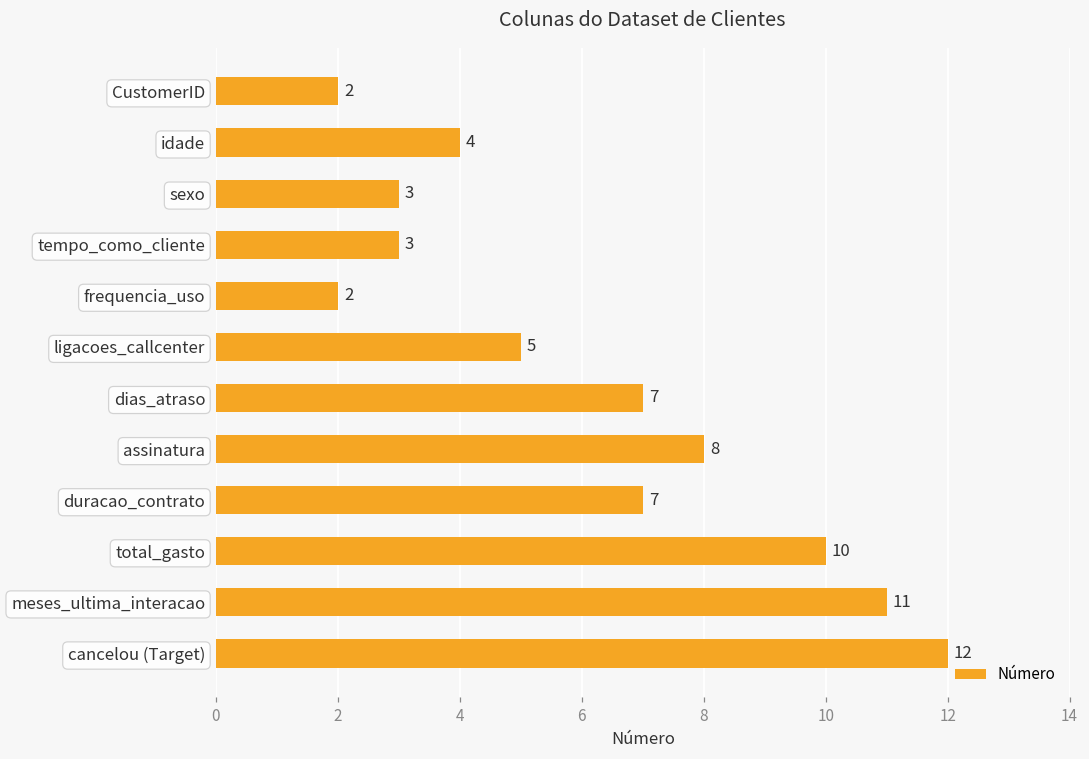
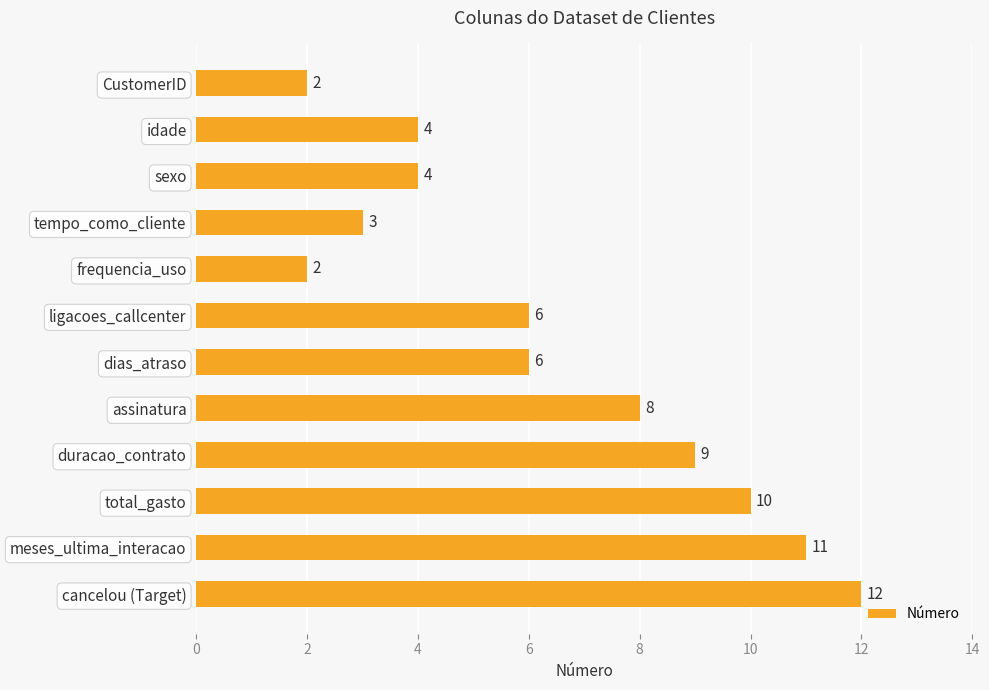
  {
    "CustomerID": 2,
    "idade": 4,
-   "sexo": 3,
+   "sexo": 4,
    "tempo_como_cliente": 3,
    "frequencia_uso": 2,
-   "ligacoes_callcenter": 5,
-   "dias_atraso": 7,
+   "ligacoes_callcenter": 6,
+   "dias_atraso": 6,
    "assinatura": 8,
-   "duracao_contrato": 7,
+   "duracao_contrato": 9,
    "total_gasto": 10,
    "meses_ultima_interacao": 11,
    "cancelou (Target)": 12
  }
